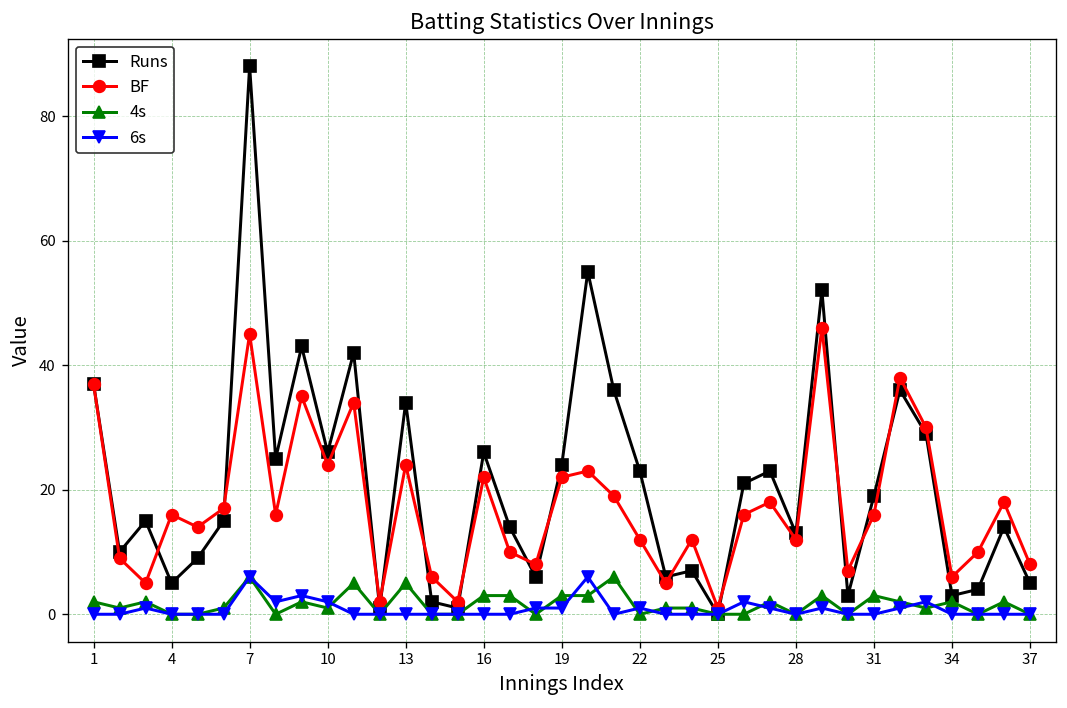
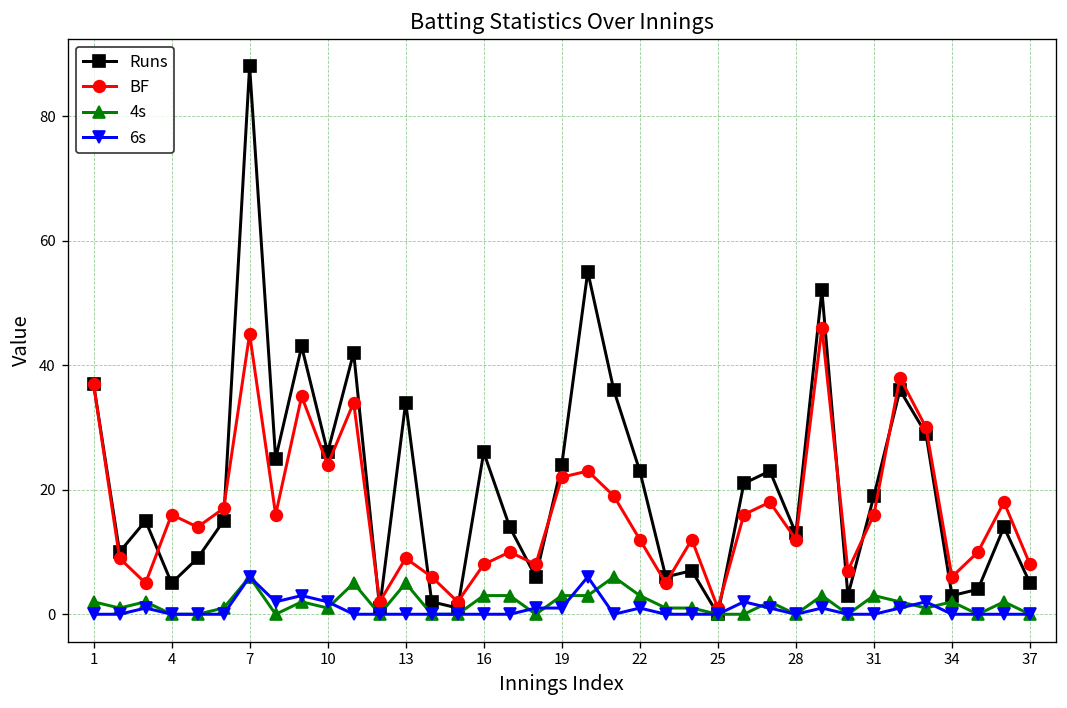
  {
    "Runs": {
      "4": 5,
      "7": 88,
      "10": 26,
      "13": 34,
      "16": 26,
      "19": 24,
      "22": 23,
      "28": 13,
      "31": 19,
      "34": 3,
      "37": 5
    },
    "BF": {
      "4": 16,
      "7": 45,
      "10": 24,
-     "13": 24,
-     "16": 22,
+     "13": 9,
+     "16": 8,
      "19": 22,
      "22": 12,
      "25": 1,
      "28": 12,
      "31": 16,
      "34": 6,
      "37": 8
    },
    "4s": {
      "1": 2,
      "10": 1,
      "13": 5,
      "16": 3,
      "19": 3,
-     "22": 0,
+     "22": 3,
      "31": 3,
      "34": 2
    },
    "6s": {
      "1": 0,
      "10": 2,
      "13": 0,
      "16": 0,
      "19": 1,
      "22": 1,
      "31": 0,
      "34": 0
    }
  }
